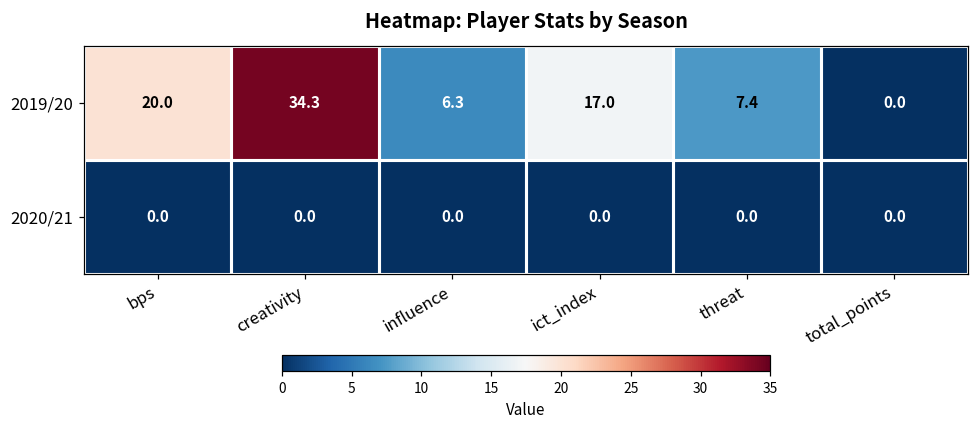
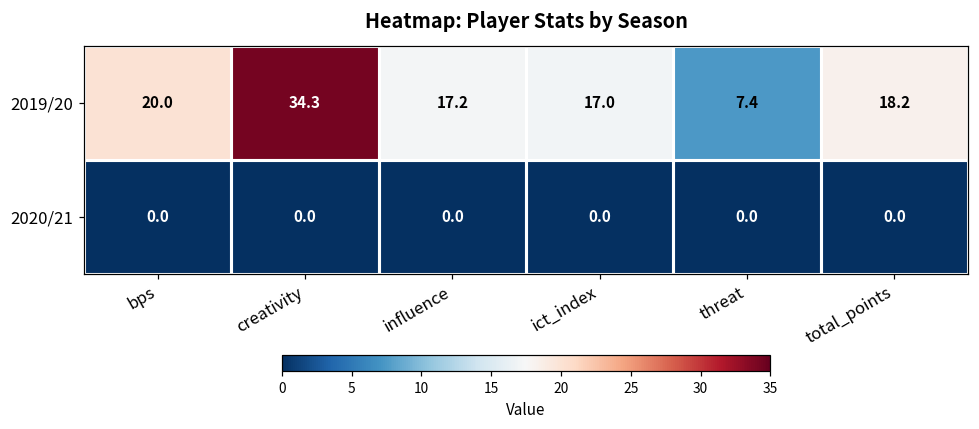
  {
    "2019/20": {
      "bps": 20.0,
      "creativity": 34.3,
-     "influence": 6.3,
+     "influence": 17.2,
      "ict_index": 17.0,
      "threat": 7.4,
-     "total_points": 0.0
+     "total_points": 18.2
    },
    "2020/21": {
      "bps": 0.0,
      "creativity": 0.0,
      "influence": 0.0,
      "ict_index": 0.0,
      "threat": 0.0,
      "total_points": 0.0
    }
  }
